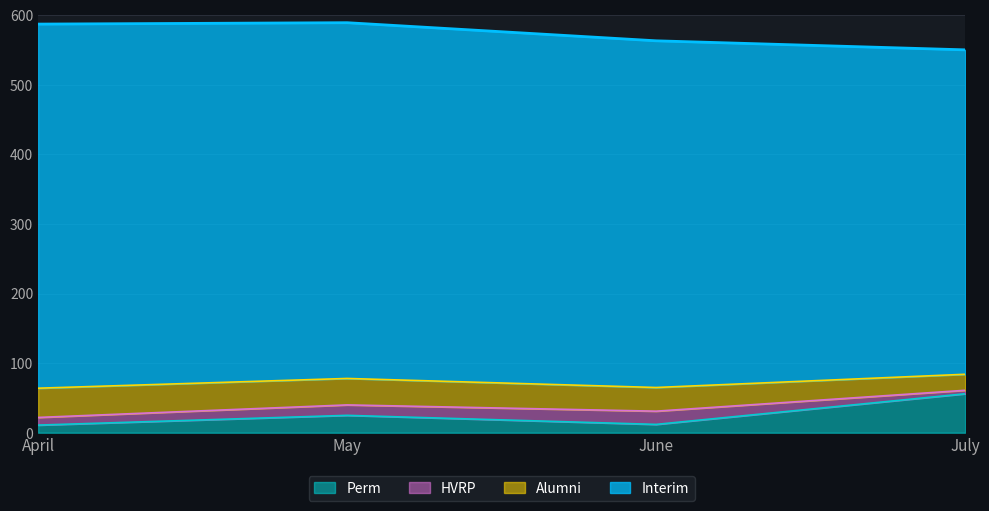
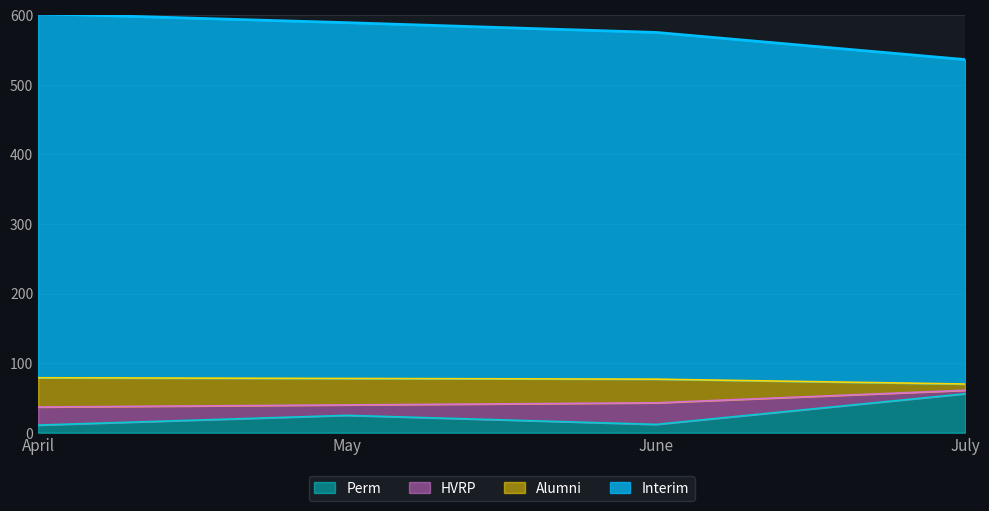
  {
    "HVRP": {
-     "April": 10,
+     "April": 30,
      "May": 20,
-     "June": 20,
+     "June": 30,
      "July": 10
    },
    "Alumni": {
      "April": 40,
      "May": 40,
      "June": 30,
-     "July": 20
+     "July": 10
    }
  }
